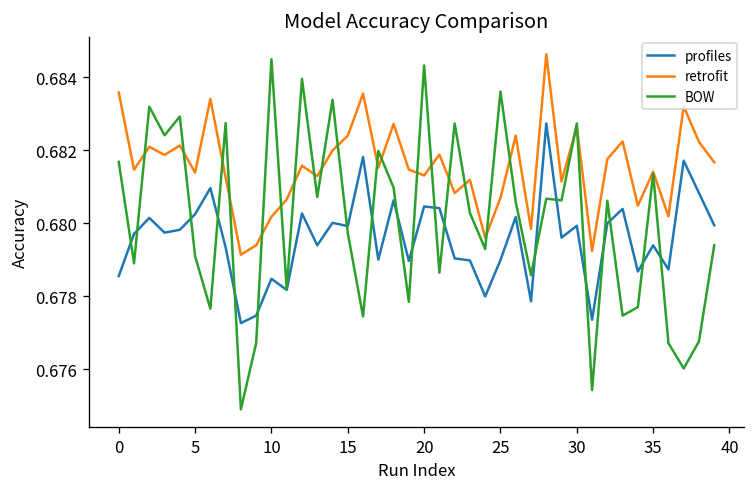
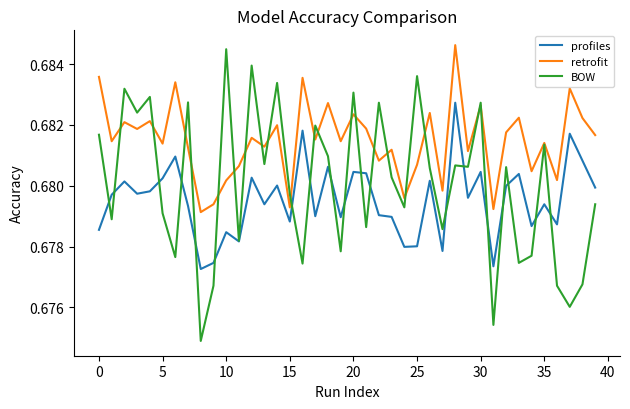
  {
    "profiles": {
      "0": 0.6785,
      "5": 0.6802,
      "10": 0.6785,
-     "15": 0.6799,
+     "15": 0.6788,
      "20": 0.6805,
-     "25": 0.6790,
-     "30": 0.6799,
+     "25": 0.6780,
+     "30": 0.6805,
      "35": 0.6794
    },
    "retrofit": {
      "0": 0.6836,
      "5": 0.6814,
      "10": 0.6802,
-     "15": 0.6824,
-     "20": 0.6813,
+     "15": 0.6793,
+     "20": 0.6823,
      "25": 0.6807,
      "30": 0.6826
    },
    "BOW": {
      "0": 0.6817,
      "5": 0.6791,
      "10": 0.6845,
      "15": 0.6797,
-     "20": 0.6843,
+     "20": 0.6831,
      "25": 0.6836,
      "30": 0.6827
    }
  }
